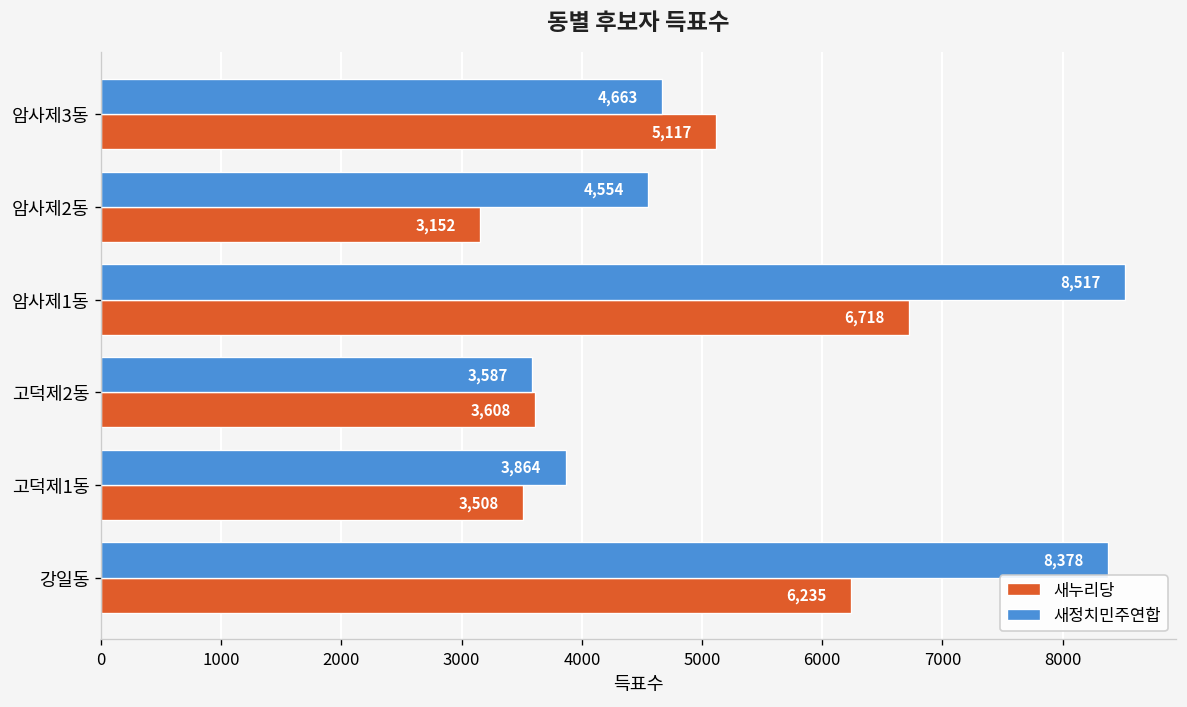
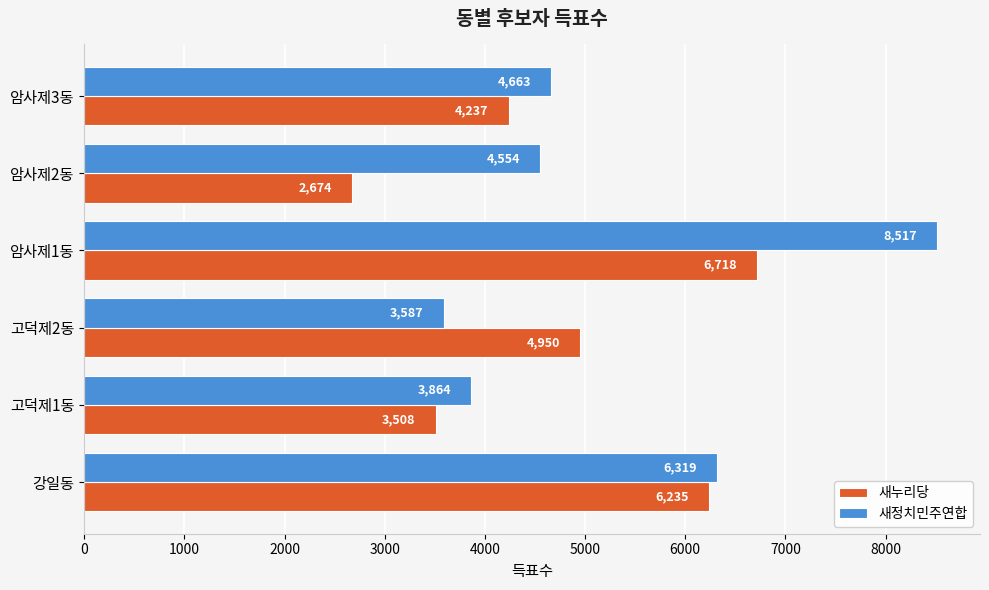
  {
    "새누리당": {
-     "암사제3동": "5,117",
-     "암사제2동": "3,152",
+     "암사제3동": "4,237",
+     "암사제2동": "2,674",
      "암사제1동": "6,718",
-     "고덕제2동": "3,608",
+     "고덕제2동": "4,950",
      "고덕제1동": "3,508",
      "강일동": "6,235"
    },
    "새정치민주연합": {
      "암사제3동": "4,663",
      "암사제2동": "4,554",
      "암사제1동": "8,517",
      "고덕제2동": "3,587",
      "고덕제1동": "3,864",
-     "강일동": "8,378"
+     "강일동": "6,319"
    }
  }
